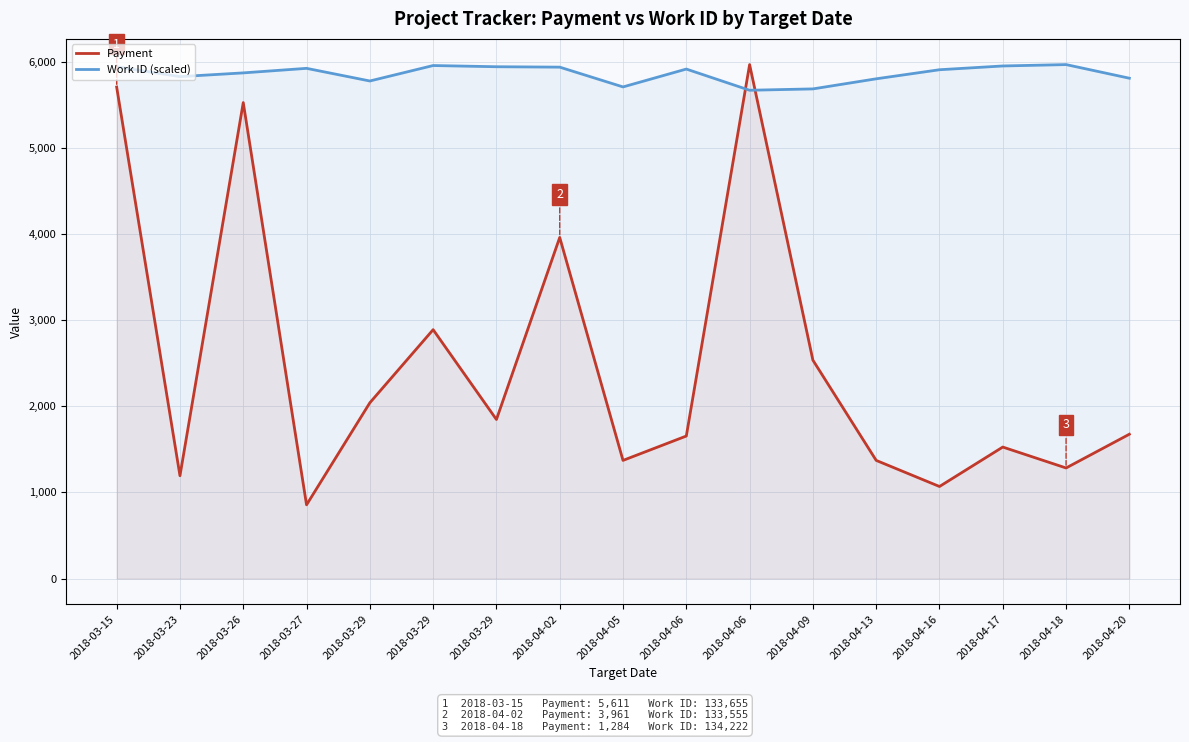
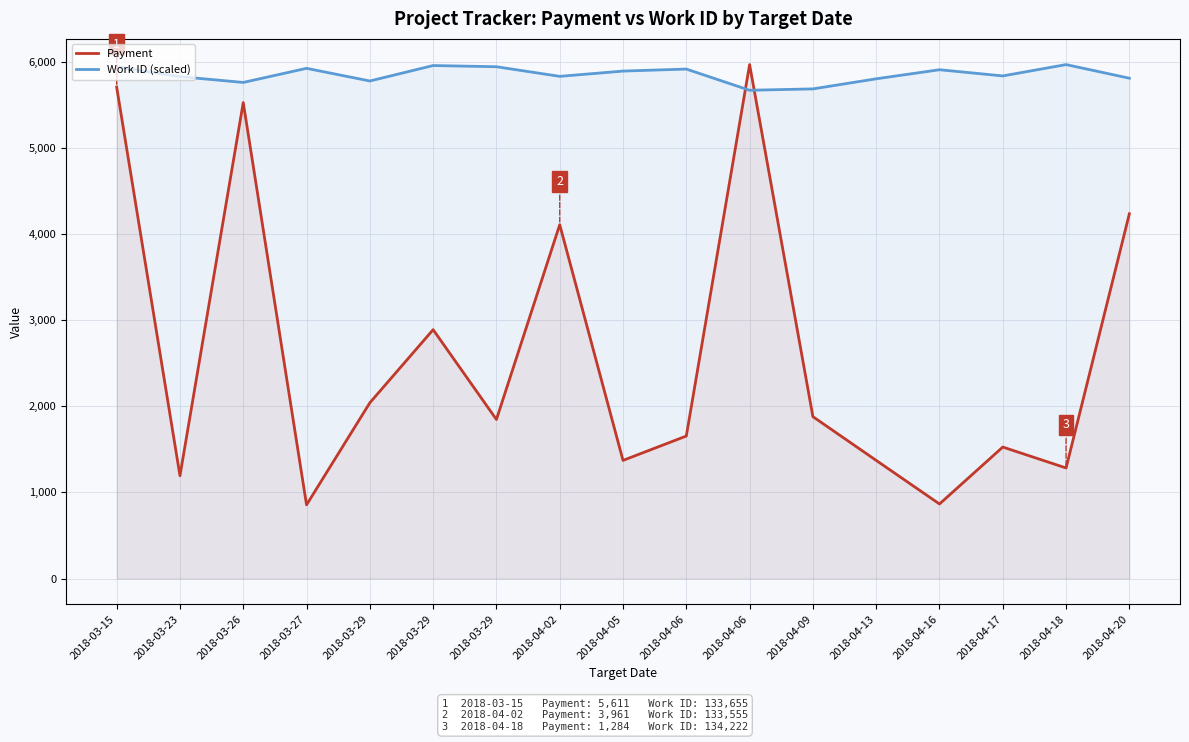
  {
    "Payment": {
      "2018-03-15": "5,700",
      "2018-03-23": "1,200",
      "2018-03-26": "5,500",
      "2018-03-27": "900",
-     "2018-04-02": "4,000",
+     "2018-04-02": "4,100",
      "2018-04-05": "1,400",
-     "2018-04-09": "2,500",
+     "2018-04-09": "1,900",
      "2018-04-13": "1,400",
-     "2018-04-16": "1,100",
+     "2018-04-16": "900",
      "2018-04-17": "1,500",
-     "2018-04-20": "1,700"
+     "2018-04-20": "4,200"
    },
    "Work ID (scaled)": {
-     "2018-03-26": "5,900",
+     "2018-03-26": "5,800",
      "2018-03-27": "5,900",
-     "2018-04-02": "5,900",
-     "2018-04-05": "5,700",
+     "2018-04-02": "5,800",
+     "2018-04-05": "5,900",
      "2018-04-09": "5,700",
      "2018-04-13": "5,800",
      "2018-04-16": "5,900",
-     "2018-04-17": "6,000",
+     "2018-04-17": "5,800",
      "2018-04-18": "6,000",
      "2018-04-20": "5,800"
    }
  }
